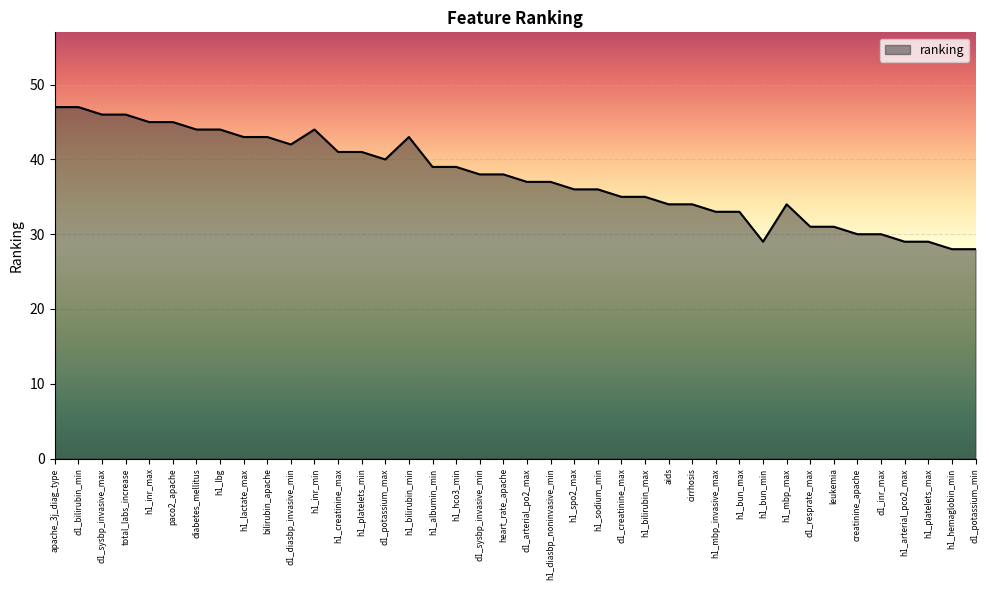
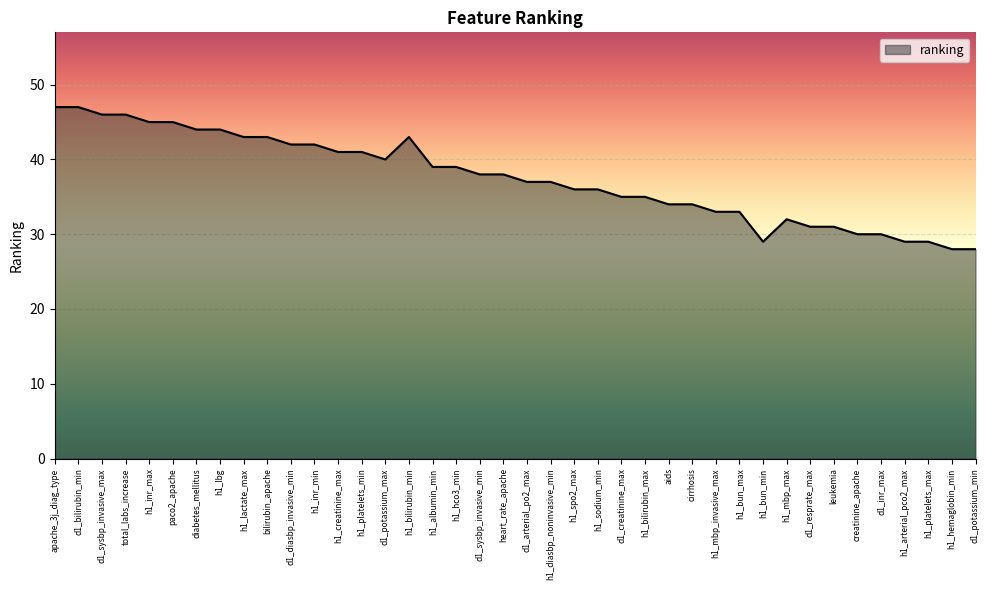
  {
    "apache_3j_diag_type": 47,
    "d1_bilirubin_min": 47,
    "d1_sysbp_invasive_max": 46,
    "total_labs_increase": 46,
    "h1_inr_max": 45,
    "paco2_apache": 45,
    "diabetes_mellitus": 44,
    "h1_lbg": 44,
    "h1_lactate_max": 43,
    "bilirubin_apache": 43,
    "d1_diasbp_invasive_min": 42,
-   "h1_inr_min": 44,
+   "h1_inr_min": 42,
    "h1_creatinine_max": 41,
    "h1_platelets_min": 41,
    "d1_potassium_max": 40,
    "h1_bilirubin_min": 43,
    "h1_albumin_min": 39,
    "h1_hco3_min": 39,
    "d1_sysbp_invasive_min": 38,
    "heart_rate_apache": 38,
    "d1_arterial_po2_max": 37,
    "h1_diasbp_noninvasive_min": 37,
    "h1_spo2_max": 36,
    "h1_sodium_min": 36,
    "d1_creatinine_max": 35,
    "h1_bilirubin_max": 35,
    "aids": 34,
    "cirrhosis": 34,
    "h1_mbp_invasive_max": 33,
    "h1_bun_max": 33,
    "h1_bun_min": 29,
-   "h1_mbp_max": 34,
+   "h1_mbp_max": 32,
    "d1_resprate_max": 31,
    "leukemia": 31,
    "creatinine_apache": 30,
    "d1_inr_max": 30,
    "h1_arterial_pco2_max": 29,
    "h1_platelets_max": 29,
    "h1_hemaglobin_min": 28,
    "d1_potassium_min": 28
  }
